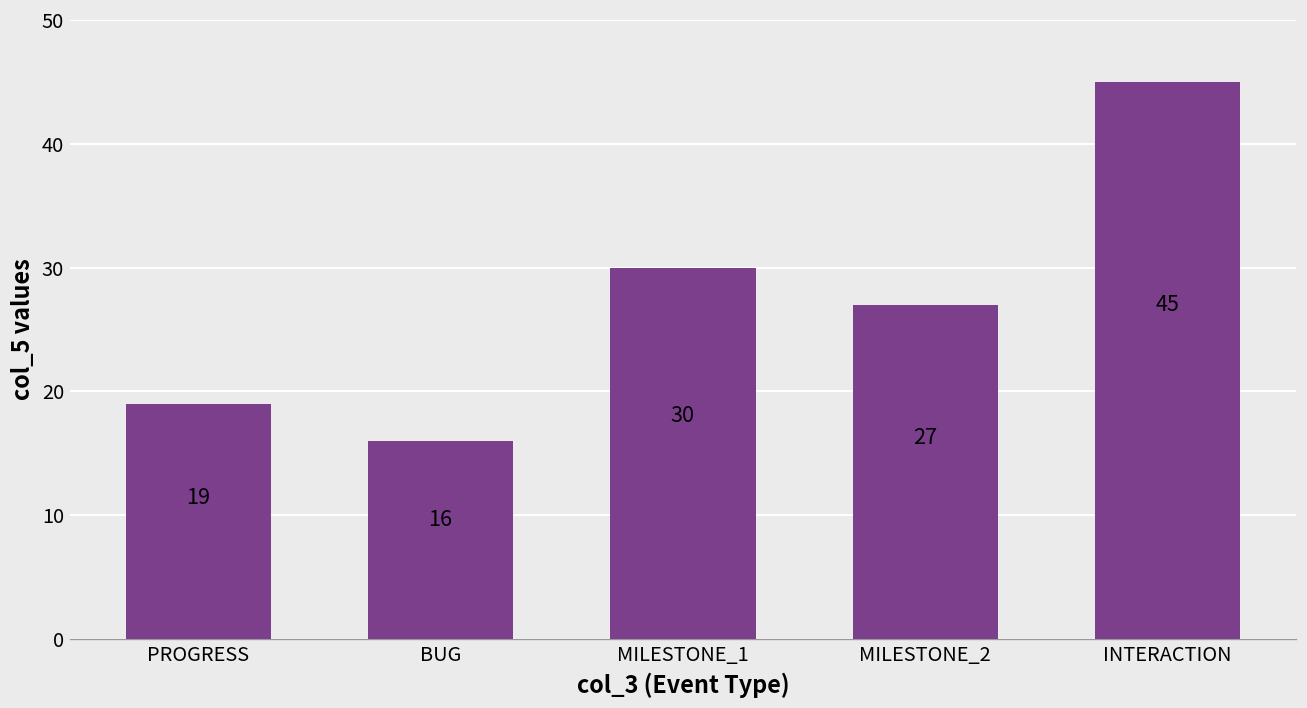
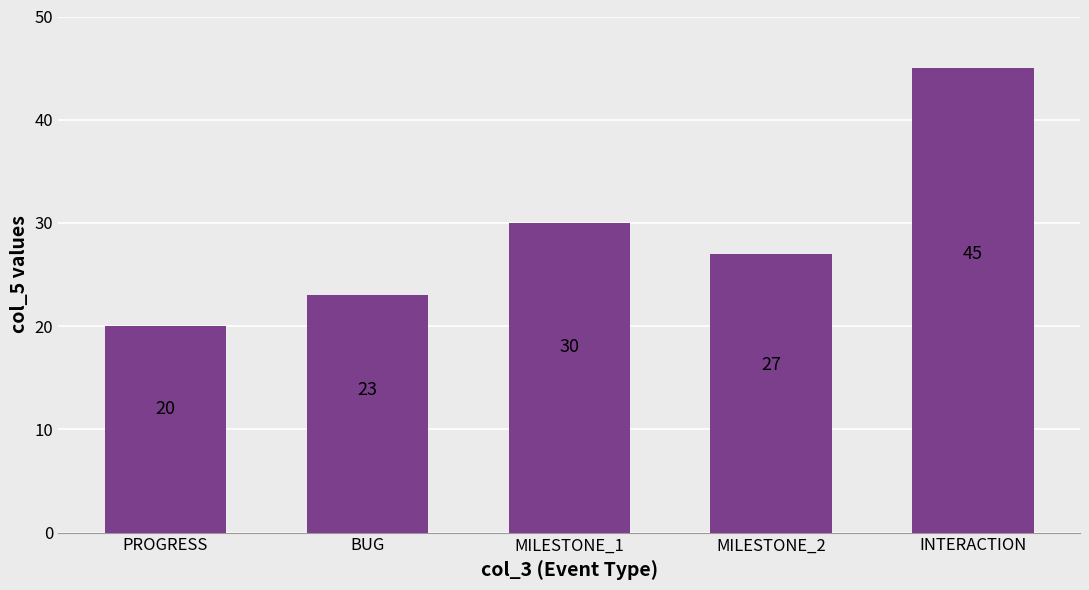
  {
-   "PROGRESS": 19,
-   "BUG": 16,
+   "PROGRESS": 20,
+   "BUG": 23,
    "MILESTONE_1": 30,
    "MILESTONE_2": 27,
    "INTERACTION": 45
  }
